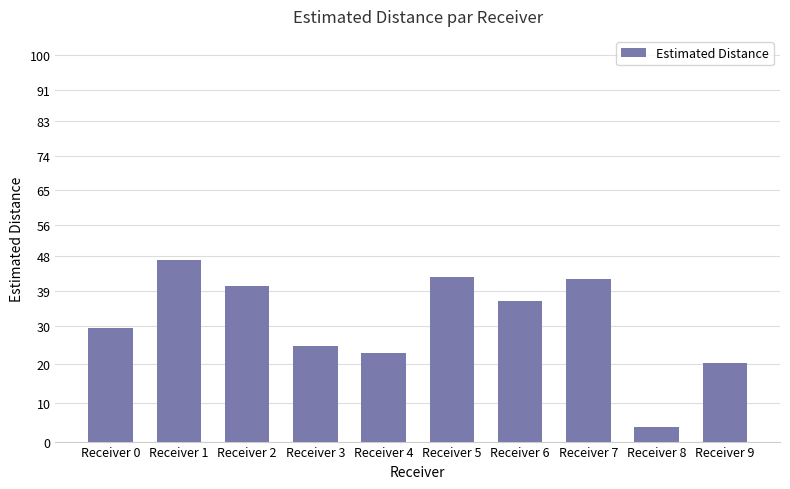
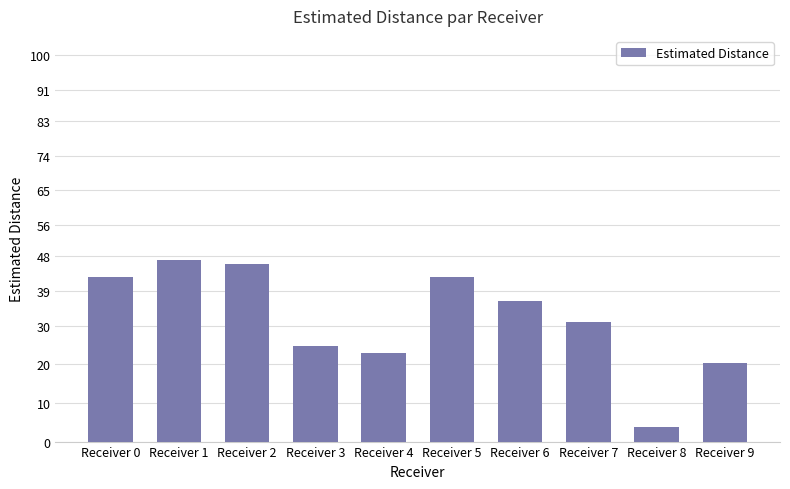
  {
-   "Receiver 0": 29,
+   "Receiver 0": 43,
    "Receiver 1": 47,
-   "Receiver 2": 40,
+   "Receiver 2": 46,
    "Receiver 3": 25,
    "Receiver 4": 23,
    "Receiver 5": 43,
    "Receiver 6": 36,
-   "Receiver 7": 42,
+   "Receiver 7": 31,
    "Receiver 8": 4,
    "Receiver 9": 20
  }
